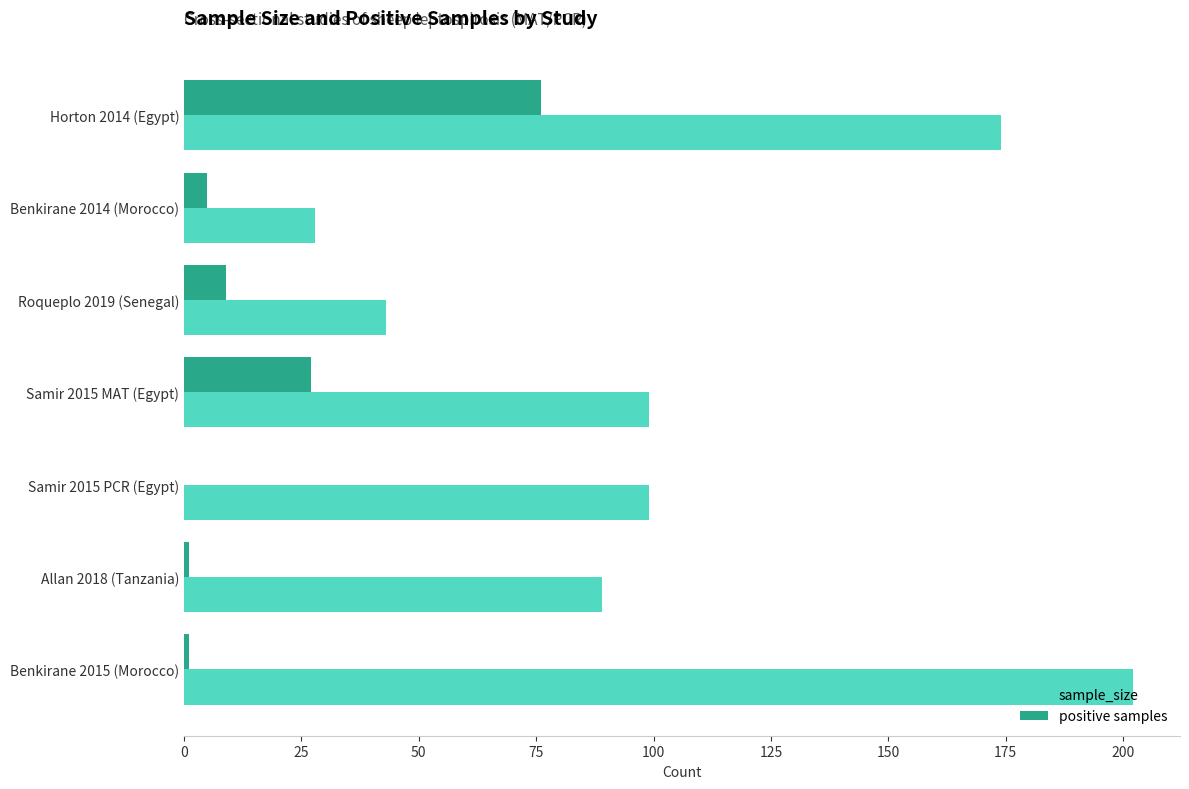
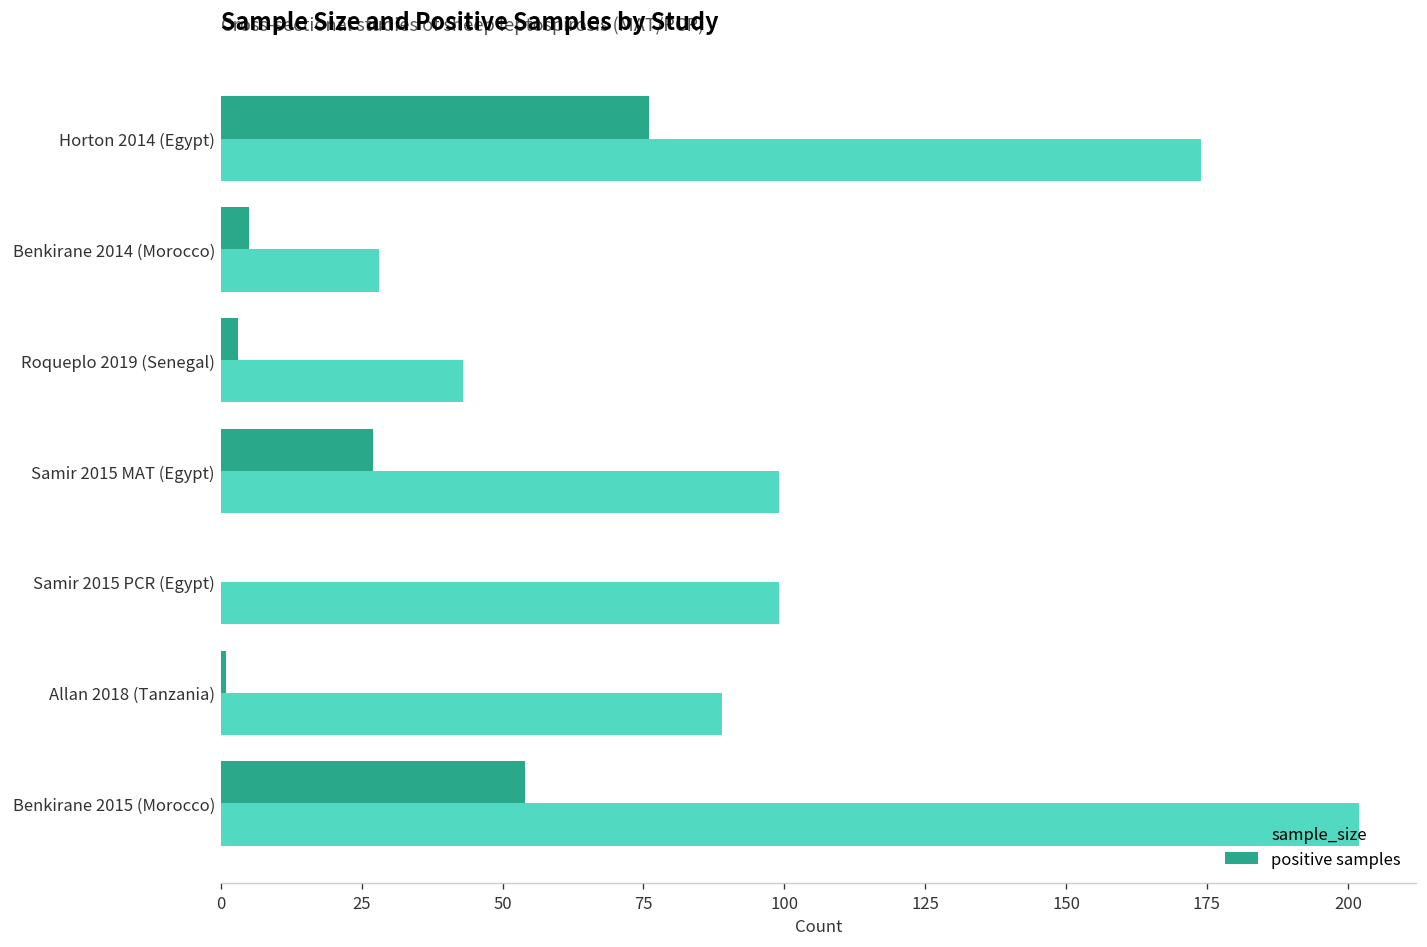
  {
    "sample_size": {
      "Horton 2014 (Egypt)": 174,
      "Benkirane 2014 (Morocco)": 28,
      "Roqueplo 2019 (Senegal)": 43,
      "Samir 2015 MAT (Egypt)": 99,
      "Samir 2015 PCR (Egypt)": 99,
      "Allan 2018 (Tanzania)": 89,
      "Benkirane 2015 (Morocco)": 202
    },
    "positive samples": {
      "Horton 2014 (Egypt)": 76,
      "Benkirane 2014 (Morocco)": 5,
-     "Roqueplo 2019 (Senegal)": 9,
+     "Roqueplo 2019 (Senegal)": 3,
      "Samir 2015 MAT (Egypt)": 27,
      "Samir 2015 PCR (Egypt)": 0,
      "Allan 2018 (Tanzania)": 1,
-     "Benkirane 2015 (Morocco)": 1
+     "Benkirane 2015 (Morocco)": 54
    }
  }
